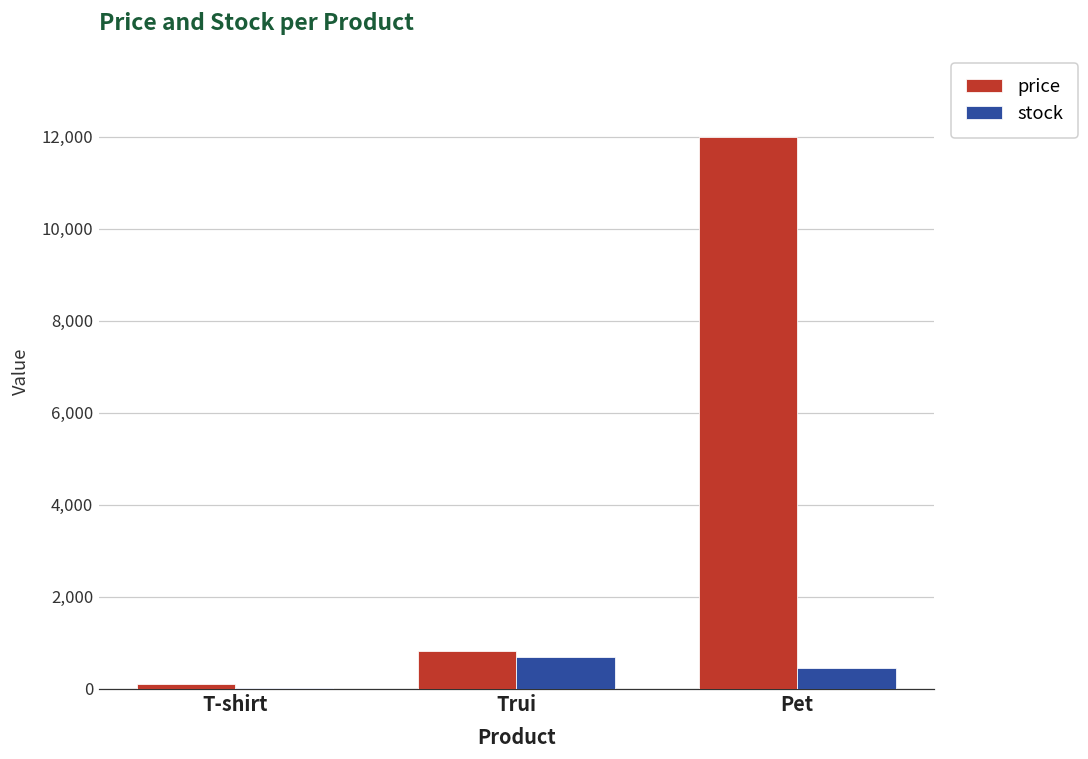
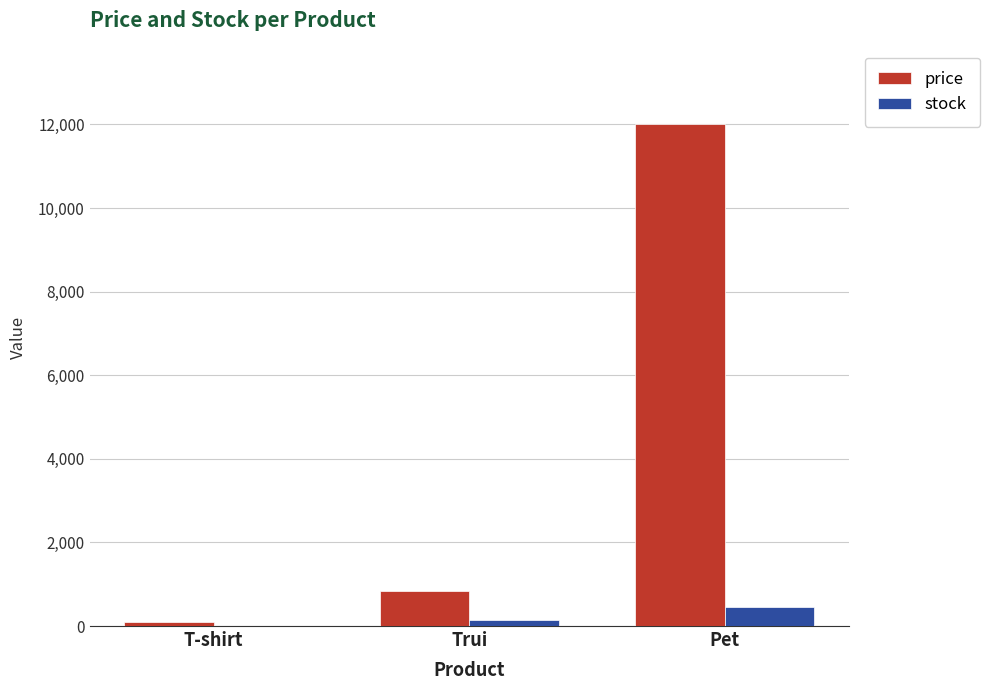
  {
    "price": {
      "T-shirt": "100",
      "Trui": "800",
      "Pet": "12,000"
    },
    "stock": {
-     "Trui": "700",
+     "Trui": "200",
      "Pet": "400"
    }
  }
